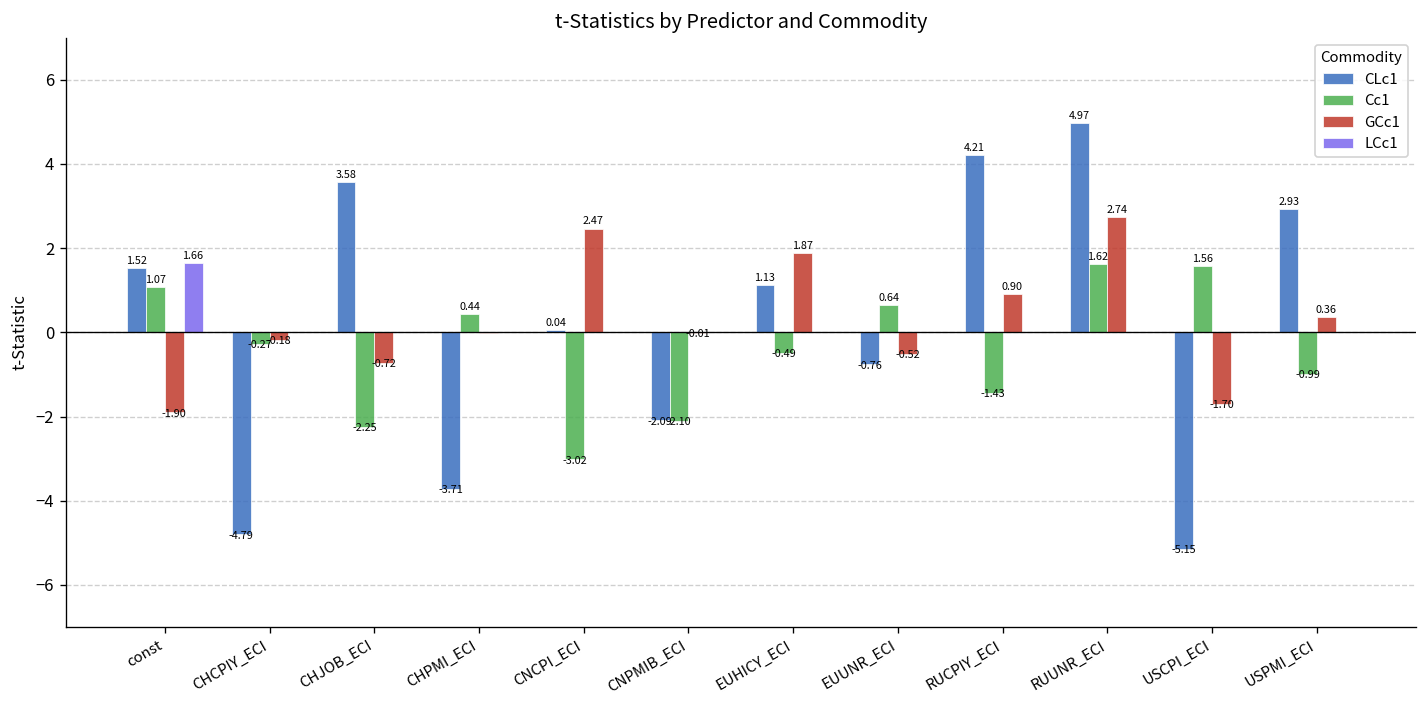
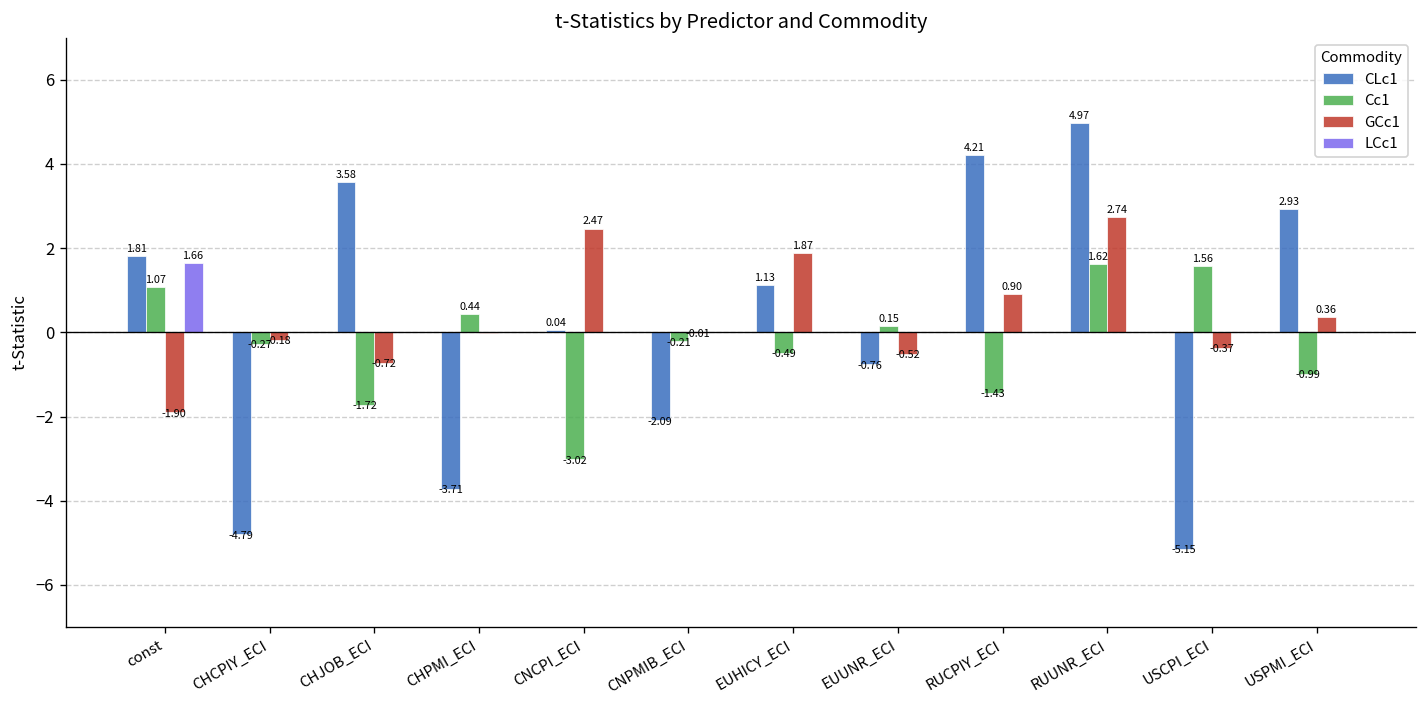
  {
    "CLc1": {
-     "const": 1.52,
+     "const": 1.81,
      "CHCPIY_ECI": -4.79,
      "CHJOB_ECI": 3.58,
      "CHPMI_ECI": -3.71,
      "CNCPI_ECI": 0.04,
      "CNPMIB_ECI": -2.09,
      "EUHICY_ECI": 1.13,
      "EUUNR_ECI": -0.76,
      "RUCPIY_ECI": 4.21,
      "RUUNR_ECI": 4.97,
      "USCPI_ECI": -5.15,
      "USPMI_ECI": 2.93
    },
    "Cc1": {
      "const": 1.07,
-     "CHJOB_ECI": -2.25,
+     "CHJOB_ECI": -1.72,
      "CHPMI_ECI": 0.44,
      "CNCPI_ECI": -3.02,
-     "CNPMIB_ECI": -2.10,
+     "CNPMIB_ECI": -0.21,
      "EUHICY_ECI": -0.49,
-     "EUUNR_ECI": 0.64,
+     "EUUNR_ECI": 0.15,
      "RUCPIY_ECI": -1.43,
      "RUUNR_ECI": 1.62,
      "USCPI_ECI": 1.56,
      "USPMI_ECI": -0.99
    },
    "GCc1": {
      "const": -1.90,
      "CHJOB_ECI": -0.72,
      "CNCPI_ECI": 2.47,
      "CNPMIB_ECI": -0.01,
      "EUHICY_ECI": 1.87,
      "EUUNR_ECI": -0.52,
      "RUCPIY_ECI": 0.90,
      "RUUNR_ECI": 2.74,
-     "USCPI_ECI": -1.70,
+     "USCPI_ECI": -0.37,
      "USPMI_ECI": 0.36
    },
    "LCc1": {
      "const": 1.66
    }
  }
